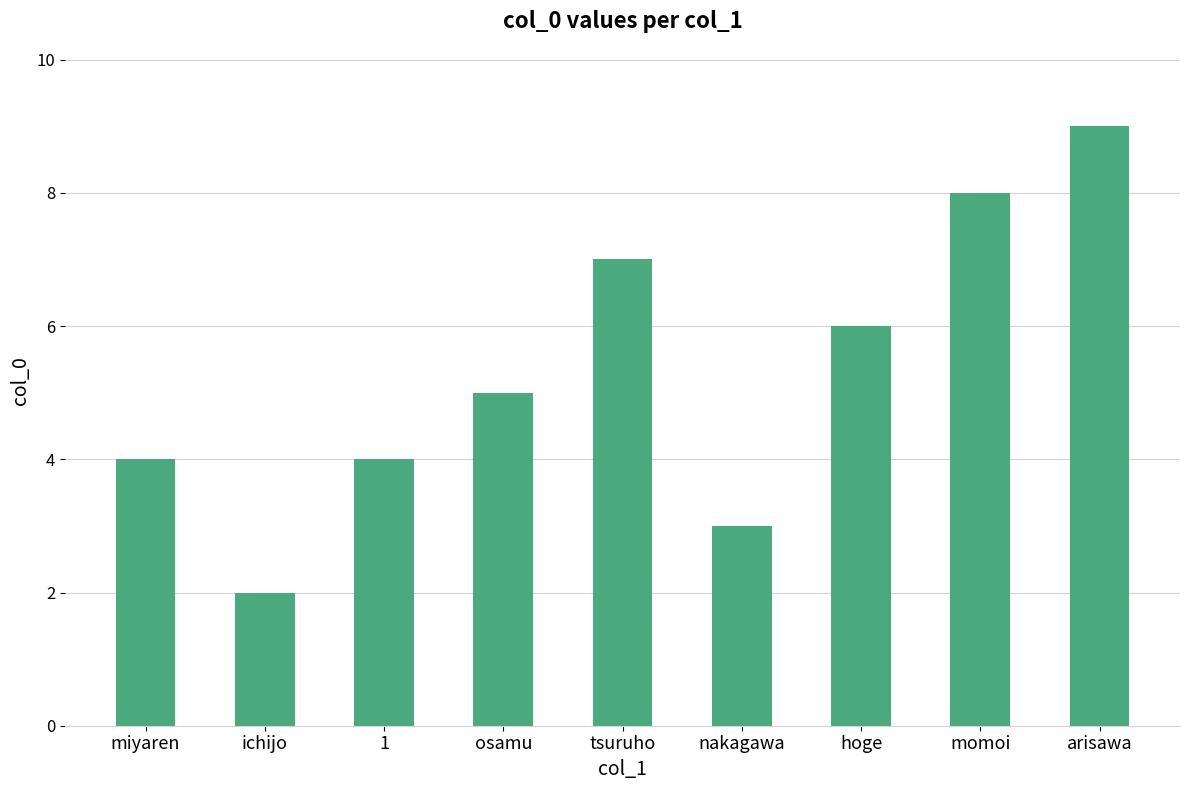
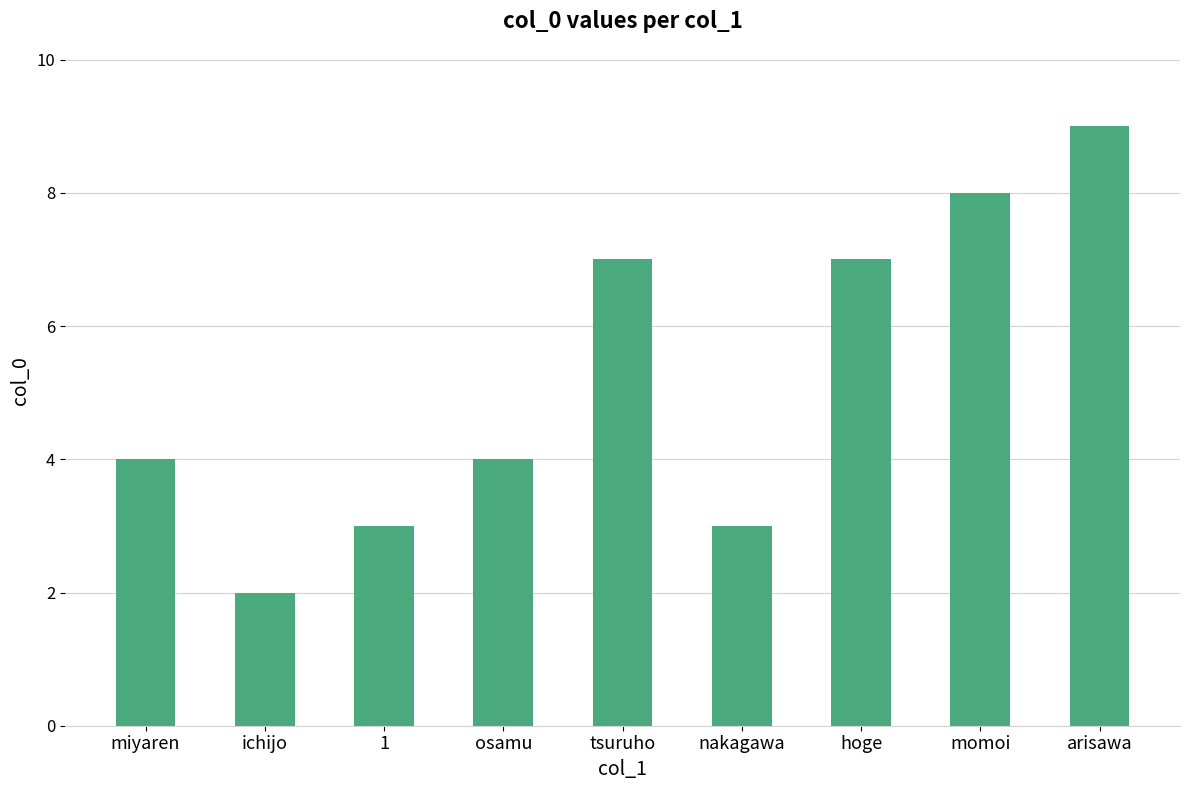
  {
    "miyaren": 4,
    "ichijo": 2,
-   "1": 4,
-   "osamu": 5,
+   "1": 3,
+   "osamu": 4,
    "tsuruho": 7,
    "nakagawa": 3,
-   "hoge": 6,
+   "hoge": 7,
    "momoi": 8,
    "arisawa": 9
  }
